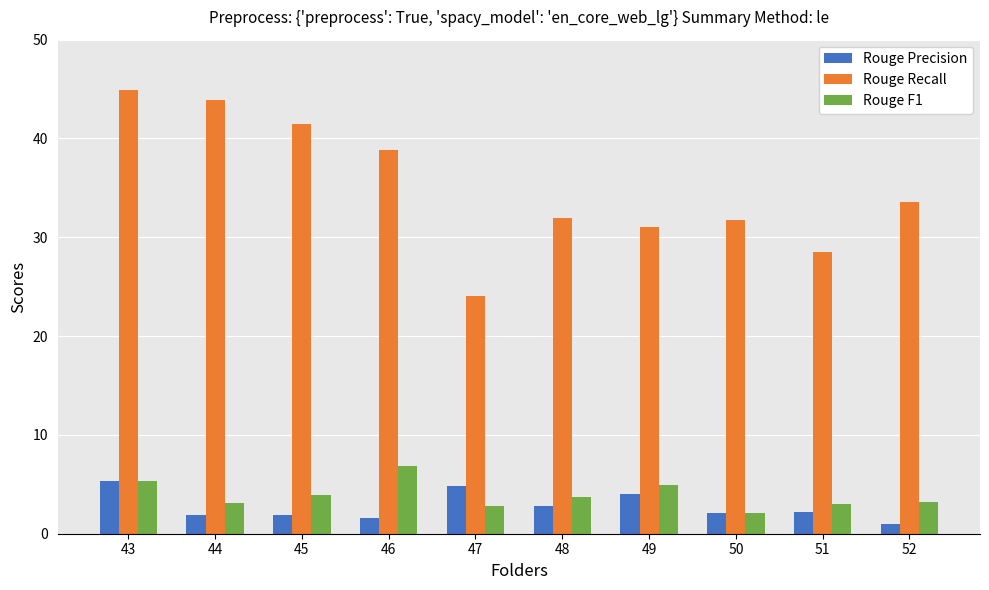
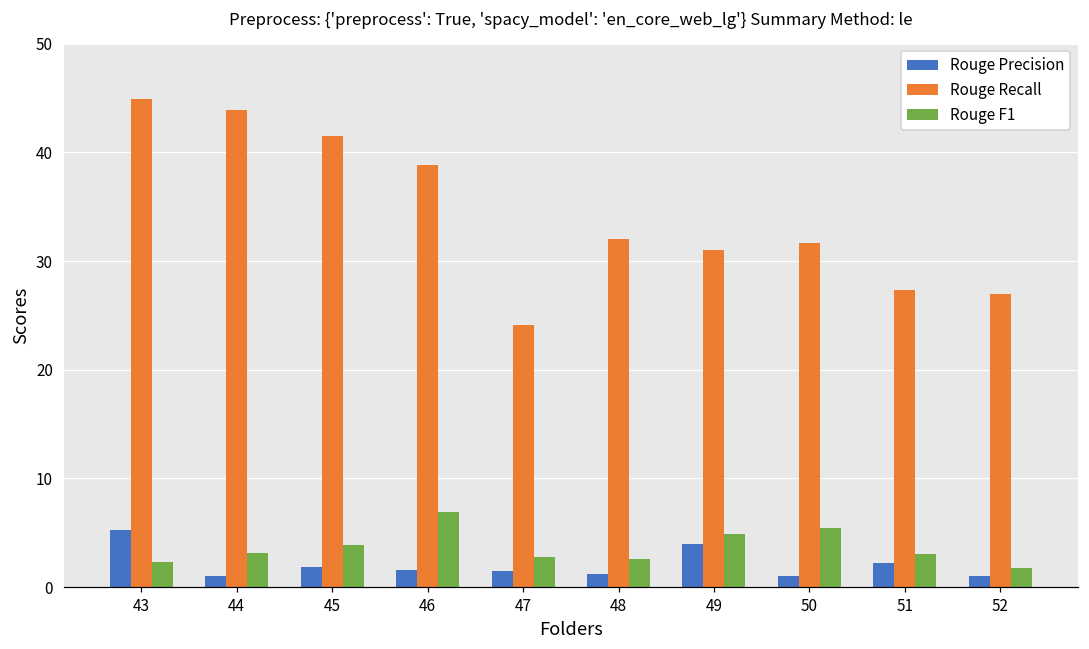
  {
    "Rouge Precision": {
      "43": 5,
-     "44": 2,
+     "44": 1,
      "45": 2,
      "46": 2,
-     "47": 5,
-     "48": 3,
+     "47": 1,
+     "48": 1,
      "49": 4,
-     "50": 2,
+     "50": 1,
      "51": 2,
      "52": 1
    },
    "Rouge Recall": {
      "43": 45,
      "44": 44,
      "45": 42,
      "46": 39,
      "47": 24,
      "48": 32,
      "49": 31,
      "50": 32,
-     "51": 29,
-     "52": 34
+     "51": 27,
+     "52": 27
    },
    "Rouge F1": {
-     "43": 5,
+     "43": 2,
      "44": 3,
      "45": 4,
      "46": 7,
      "47": 3,
-     "48": 4,
+     "48": 3,
      "49": 5,
-     "50": 2,
+     "50": 5,
      "51": 3,
-     "52": 3
+     "52": 2
    }
  }
